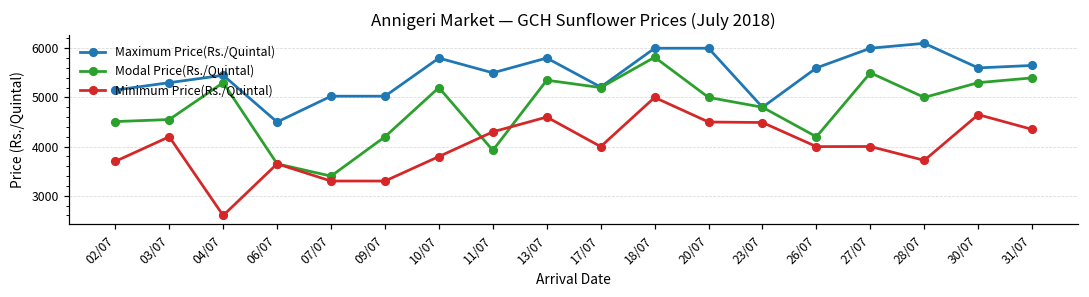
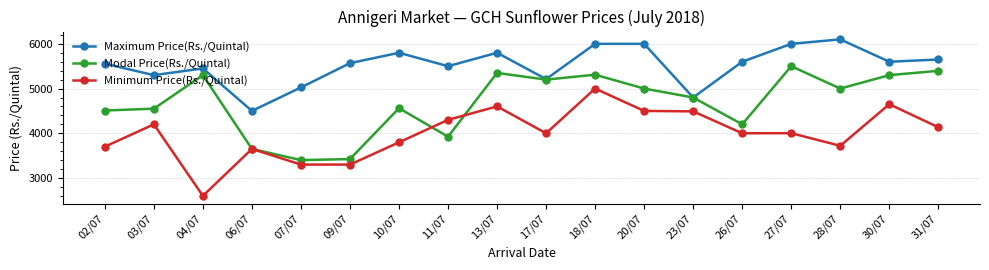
  {
    "Maximum Price(Rs./Quintal)": {
-     "02/07": 5200,
+     "02/07": 5600,
      "03/07": 5300,
      "04/07": 5500,
      "06/07": 4500,
      "07/07": 5000,
-     "09/07": 5000,
+     "09/07": 5600,
      "10/07": 5800,
      "11/07": 5500,
      "13/07": 5800,
      "18/07": 6000,
      "20/07": 6000,
      "26/07": 5600,
      "27/07": 6000,
      "28/07": 6100,
      "30/07": 5600,
      "31/07": 5700
    },
    "Modal Price(Rs./Quintal)": {
      "02/07": 4500,
      "03/07": 4600,
      "04/07": 5300,
      "07/07": 3400,
-     "09/07": 4200,
-     "10/07": 5200,
+     "09/07": 3400,
+     "10/07": 4600,
      "11/07": 3900,
      "13/07": 5400,
-     "18/07": 5800,
+     "18/07": 5300,
      "20/07": 5000,
      "26/07": 4200,
      "27/07": 5500,
      "28/07": 5000,
      "30/07": 5300,
      "31/07": 5400
    },
    "Minimum Price(Rs./Quintal)": {
      "02/07": 3700,
      "03/07": 4200,
      "04/07": 2600,
      "07/07": 3300,
      "09/07": 3300,
      "10/07": 3800,
      "11/07": 4300,
      "13/07": 4600,
      "17/07": 4000,
      "18/07": 5000,
      "20/07": 4500,
      "23/07": 4500,
      "26/07": 4000,
      "27/07": 4000,
      "28/07": 3700,
      "30/07": 4700,
-     "31/07": 4400
+     "31/07": 4100
    }
  }
